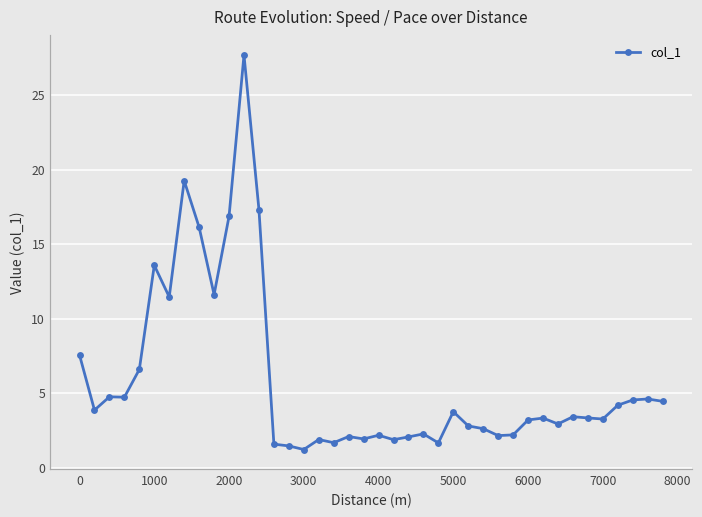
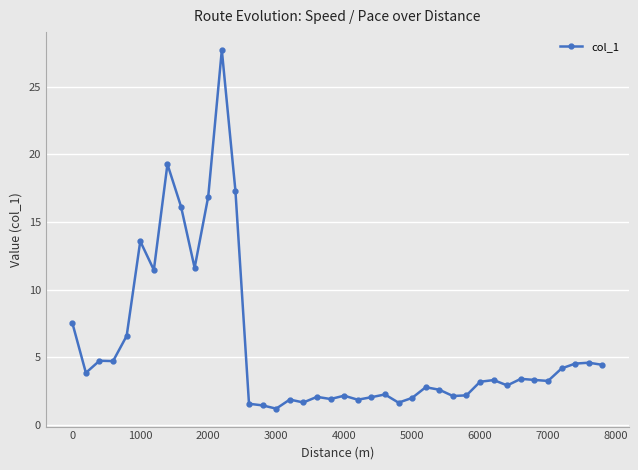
  {
    "0": 7.6,
    "1000": 13.6,
    "2000": 16.9,
    "3000": 1.2,
    "4000": 2.2,
-   "5000": 3.8,
+   "5000": 2.0,
    "6000": 3.2,
    "7000": 3.3
  }
